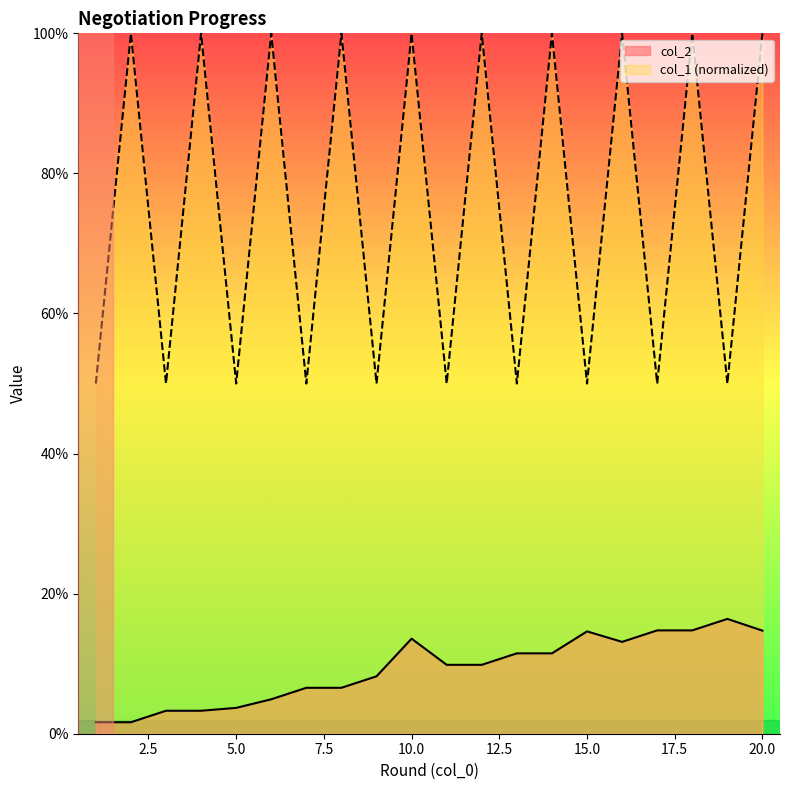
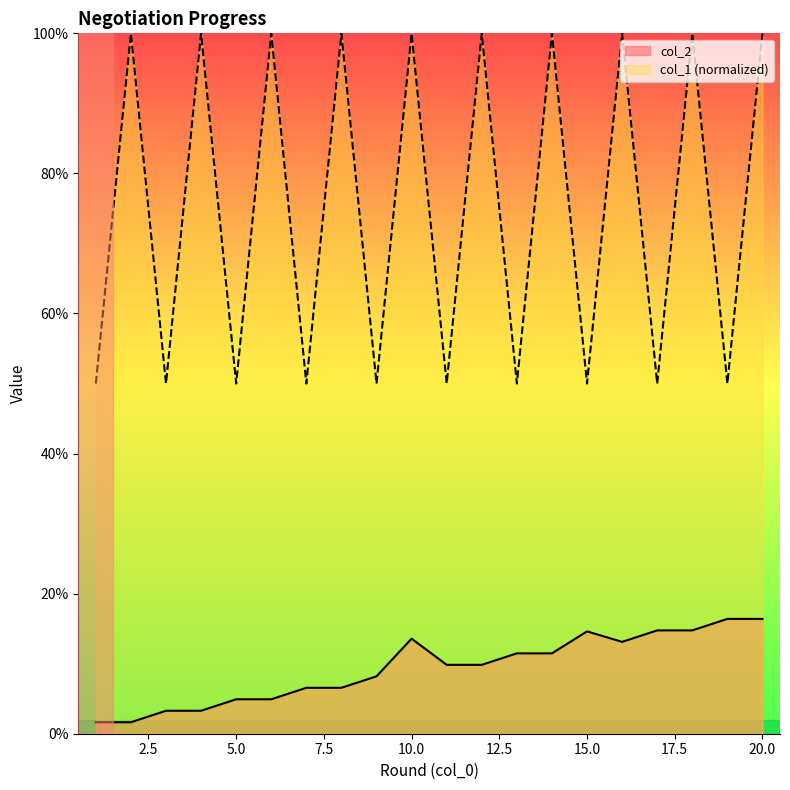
  {
    "col_2": {
-     "5.0": "4%",
+     "5.0": "5%",
      "10.0": "14%",
      "15.0": "15%",
-     "20.0": "15%"
+     "20.0": "16%"
    },
    "col_1 (normalized)": {
      "5.0": "50%",
      "10.0": "100%",
      "15.0": "50%",
      "20.0": "100%"
    }
  }
